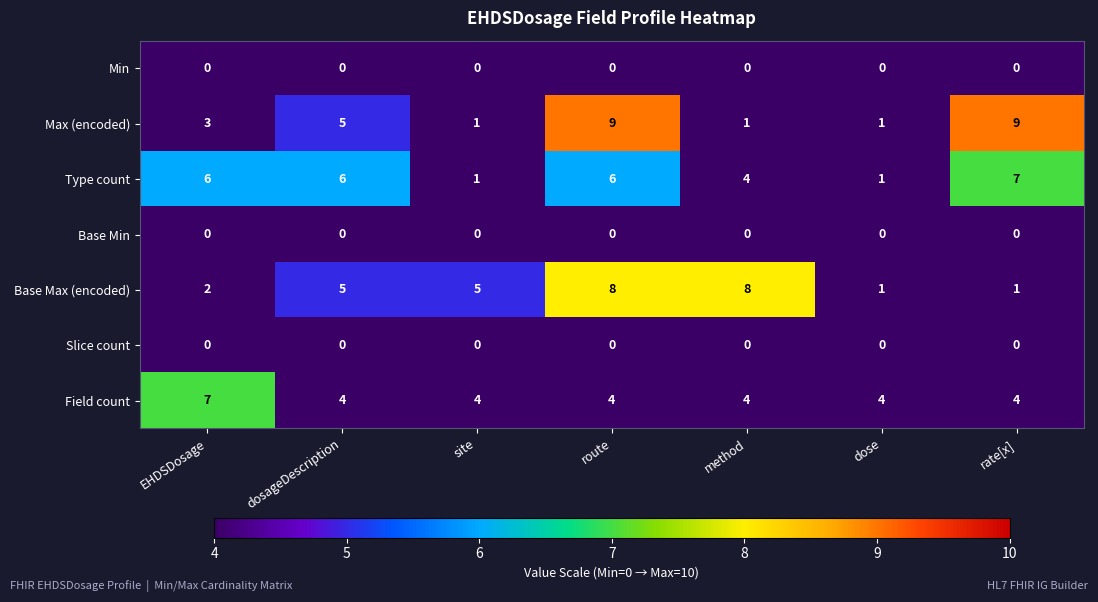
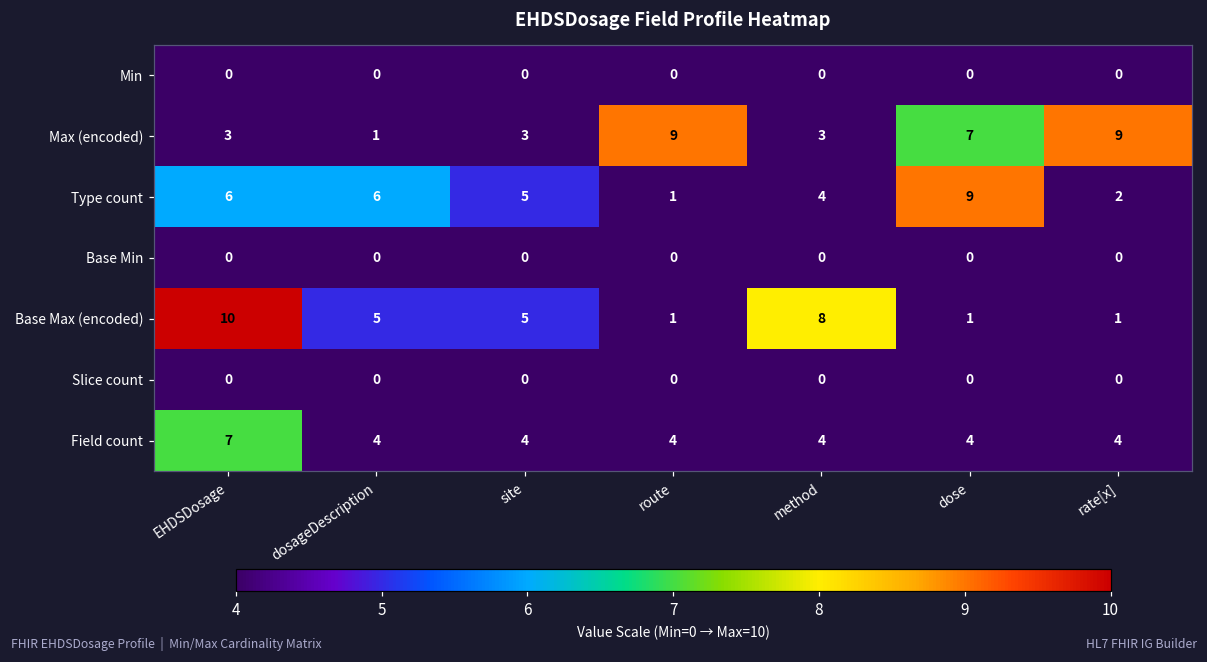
  {
    "Min": {
      "EHDSDosage": 0,
      "dosageDescription": 0,
      "site": 0,
      "route": 0,
      "method": 0,
      "dose": 0,
      "rate[x]": 0
    },
    "Max (encoded)": {
      "EHDSDosage": 3,
-     "dosageDescription": 5,
-     "site": 1,
+     "dosageDescription": 1,
+     "site": 3,
      "route": 9,
-     "method": 1,
-     "dose": 1,
+     "method": 3,
+     "dose": 7,
      "rate[x]": 9
    },
    "Type count": {
      "EHDSDosage": 6,
      "dosageDescription": 6,
-     "site": 1,
-     "route": 6,
+     "site": 5,
+     "route": 1,
      "method": 4,
-     "dose": 1,
-     "rate[x]": 7
+     "dose": 9,
+     "rate[x]": 2
    },
    "Base Min": {
      "EHDSDosage": 0,
      "dosageDescription": 0,
      "site": 0,
      "route": 0,
      "method": 0,
      "dose": 0,
      "rate[x]": 0
    },
    "Base Max (encoded)": {
-     "EHDSDosage": 2,
+     "EHDSDosage": 10,
      "dosageDescription": 5,
      "site": 5,
-     "route": 8,
+     "route": 1,
      "method": 8,
      "dose": 1,
      "rate[x]": 1
    },
    "Slice count": {
      "EHDSDosage": 0,
      "dosageDescription": 0,
      "site": 0,
      "route": 0,
      "method": 0,
      "dose": 0,
      "rate[x]": 0
    },
    "Field count": {
      "EHDSDosage": 7,
      "dosageDescription": 4,
      "site": 4,
      "route": 4,
      "method": 4,
      "dose": 4,
      "rate[x]": 4
    }
  }
